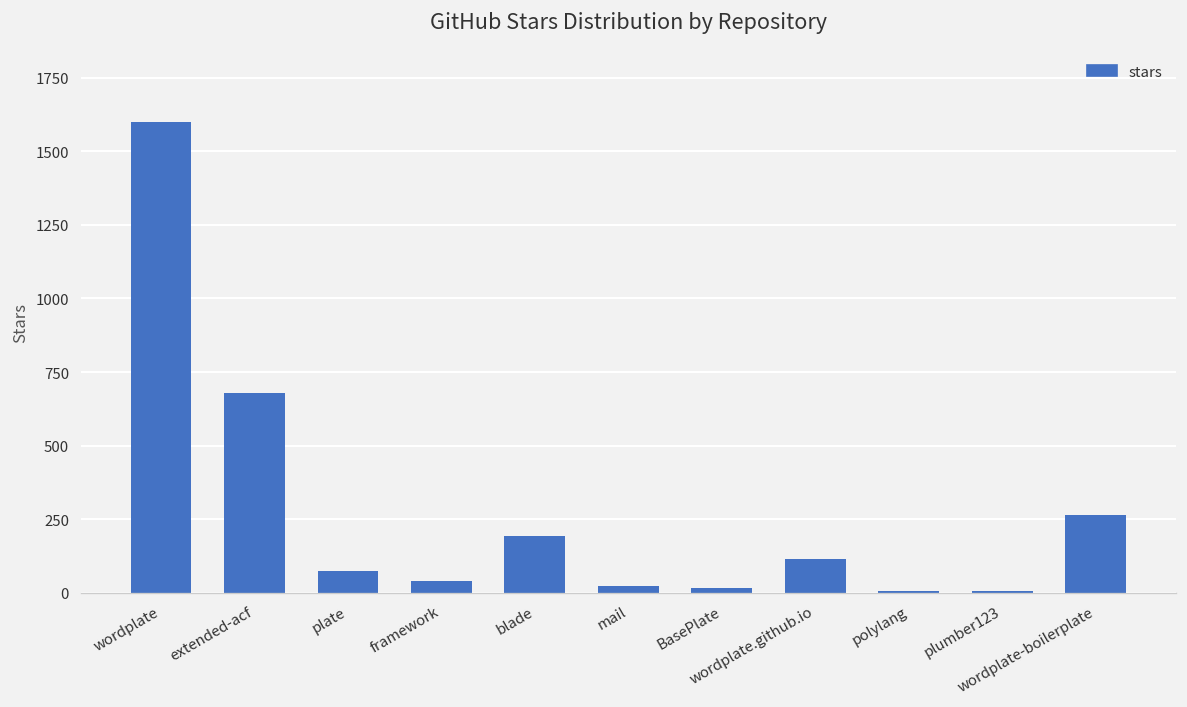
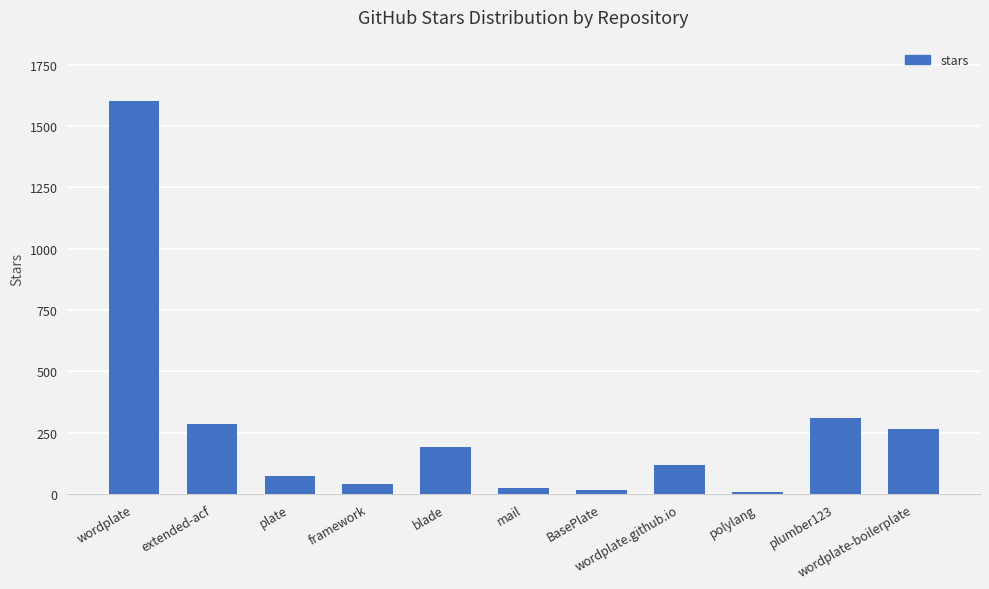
  {
    "wordplate": 1600,
-   "extended-acf": 680,
+   "extended-acf": 290,
    "plate": 70,
    "framework": 40,
    "blade": 190,
    "mail": 20,
    "BasePlate": 20,
    "wordplate.github.io": 120,
-   "plumber123": 10,
+   "plumber123": 310,
    "wordplate-boilerplate": 270
  }
